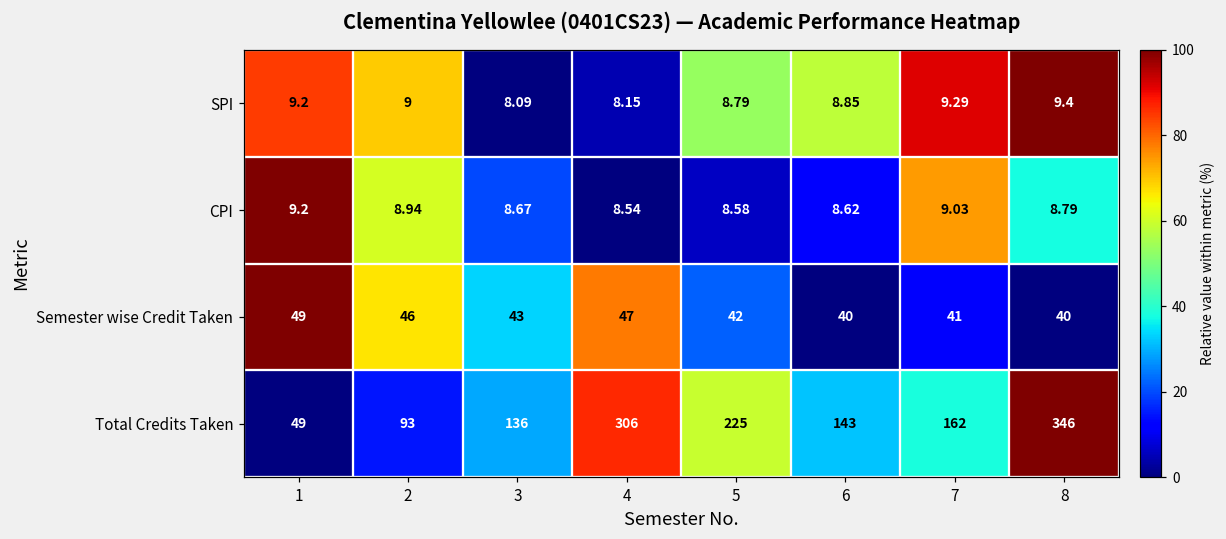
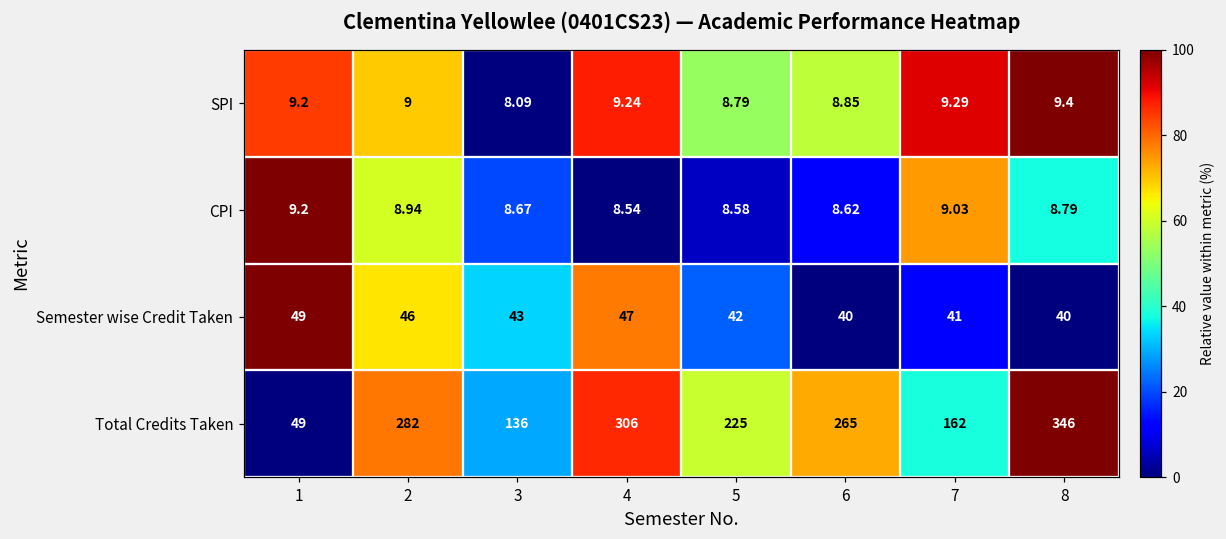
  {
    "SPI": {
      "1": 9.2,
      "2": 9,
      "3": 8.09,
-     "4": 8.15,
+     "4": 9.24,
      "5": 8.79,
      "6": 8.85,
      "7": 9.29,
      "8": 9.4
    },
    "CPI": {
      "1": 9.2,
      "2": 8.94,
      "3": 8.67,
      "4": 8.54,
      "5": 8.58,
      "6": 8.62,
      "7": 9.03,
      "8": 8.79
    },
    "Semester wise Credit Taken": {
      "1": 49,
      "2": 46,
      "3": 43,
      "4": 47,
      "5": 42,
      "6": 40,
      "7": 41,
      "8": 40
    },
    "Total Credits Taken": {
      "1": 49,
-     "2": 93,
+     "2": 282,
      "3": 136,
      "4": 306,
      "5": 225,
-     "6": 143,
+     "6": 265,
      "7": 162,
      "8": 346
    }
  }
